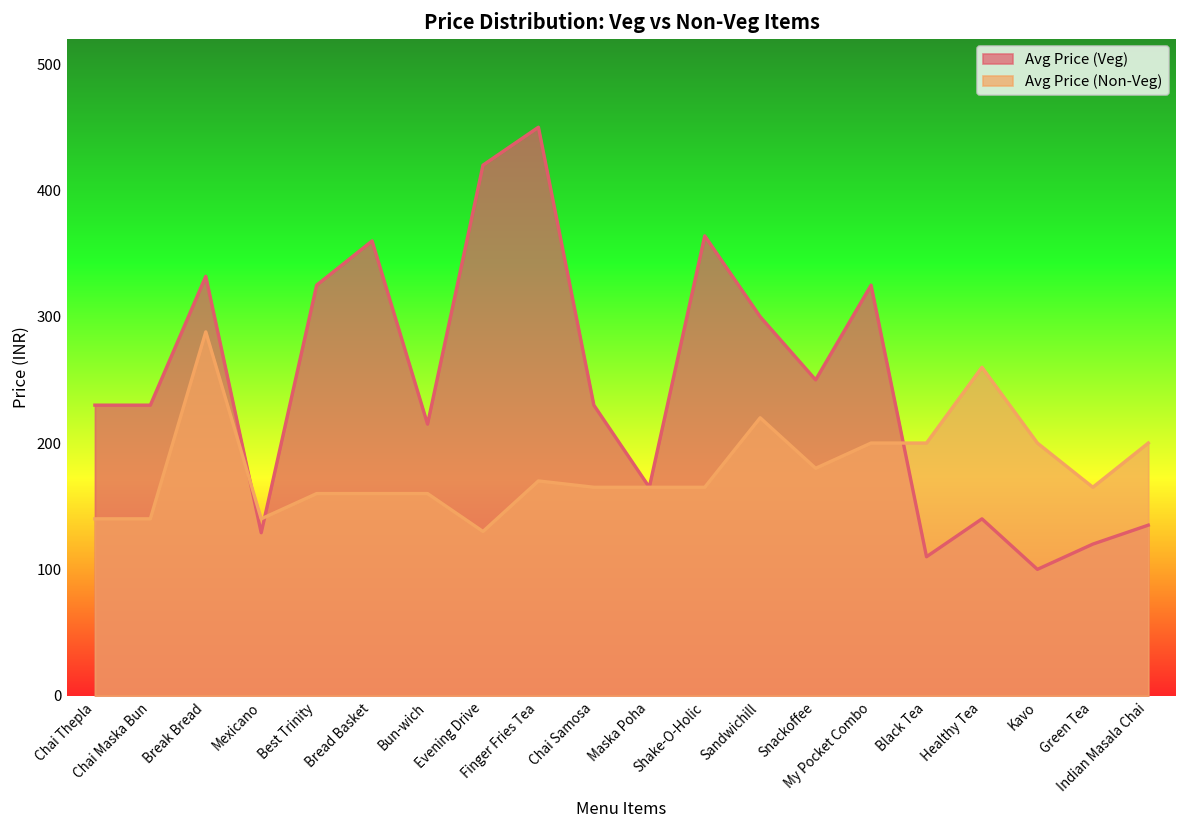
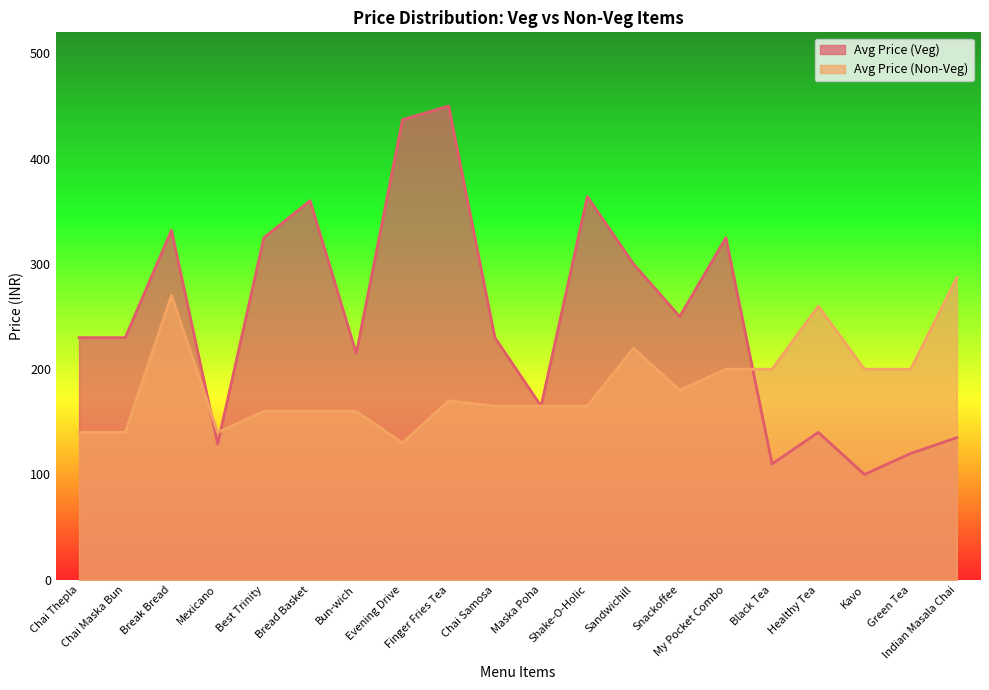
  {
    "Avg Price (Veg)": {
      "Chai Thepla": 230,
      "Chai Maska Bun": 230,
      "Break Bread": 332,
      "Mexicano": 129,
      "Best Trinity": 325,
      "Bread Basket": 360,
      "Bun-wich": 215,
-     "Evening Drive": 420,
+     "Evening Drive": 437,
      "Finger Fries Tea": 450,
      "Chai Samosa": 230,
      "Shake-O-Holic": 364,
      "Sandwichill": 300,
      "Snackoffee": 250,
      "My Pocket Combo": 325,
      "Black Tea": 110,
      "Healthy Tea": 140,
      "Kavo": 100,
      "Green Tea": 120,
      "Indian Masala Chai": 135
    },
    "Avg Price (Non-Veg)": {
      "Chai Thepla": 140,
      "Chai Maska Bun": 140,
-     "Break Bread": 288,
+     "Break Bread": 270,
      "Mexicano": 140,
      "Best Trinity": 160,
      "Bread Basket": 160,
      "Bun-wich": 160,
      "Evening Drive": 130,
      "Finger Fries Tea": 170,
      "Chai Samosa": 165,
      "Shake-O-Holic": 165,
      "Sandwichill": 220,
      "Snackoffee": 180,
      "My Pocket Combo": 200,
      "Black Tea": 200,
      "Healthy Tea": 260,
      "Kavo": 200,
-     "Green Tea": 165,
-     "Indian Masala Chai": 200
+     "Green Tea": 200,
+     "Indian Masala Chai": 287
    }
  }
